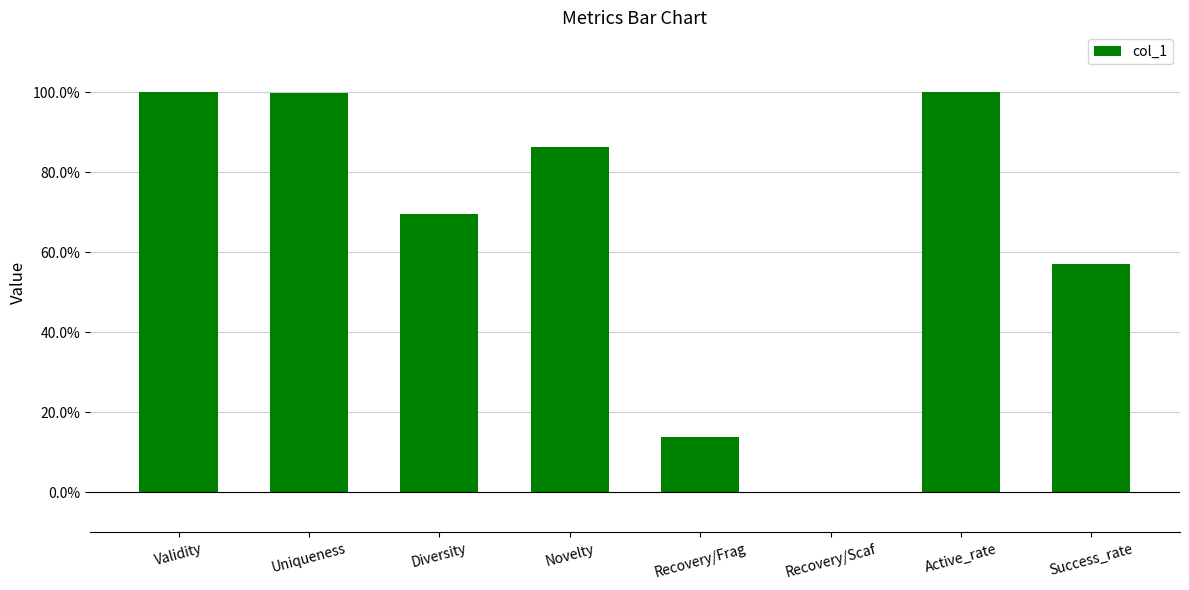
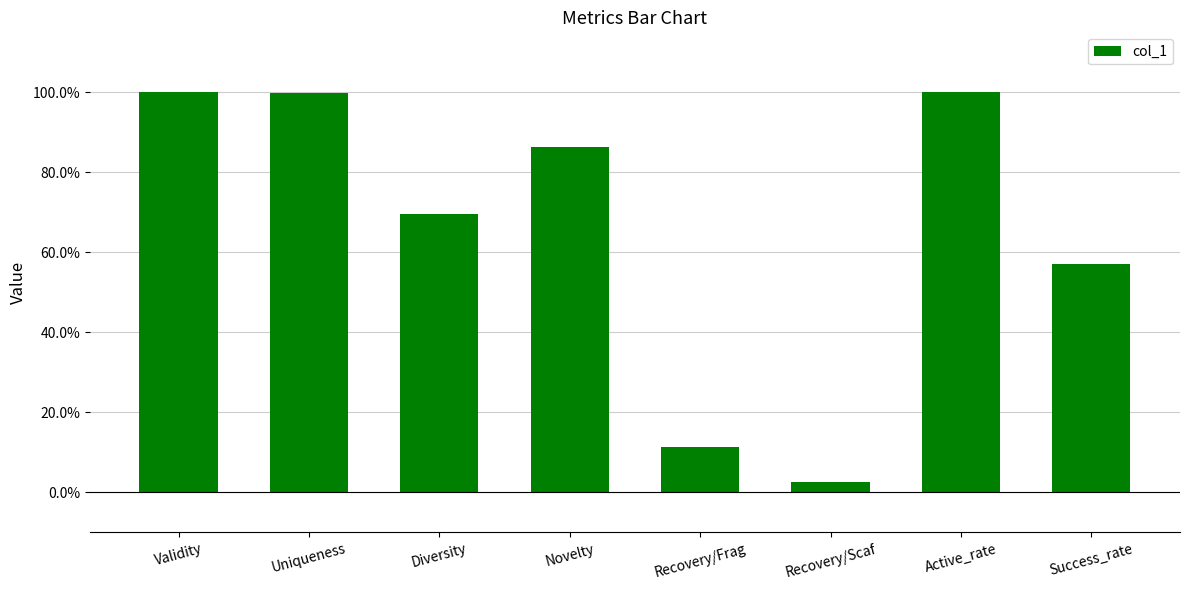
  {
    "Validity": "100%",
    "Uniqueness": "100%",
    "Diversity": "70%",
    "Novelty": "86%",
-   "Recovery/Frag": "14%",
-   "Recovery/Scaf": "0%",
+   "Recovery/Frag": "11%",
+   "Recovery/Scaf": "3%",
    "Active_rate": "100%",
    "Success_rate": "57%"
  }
